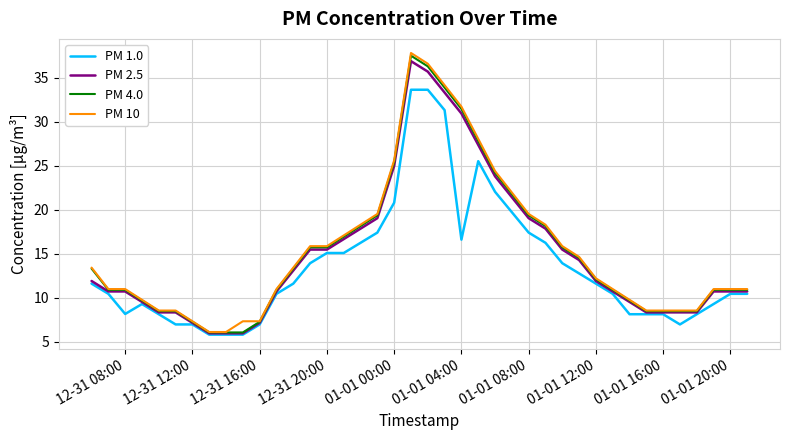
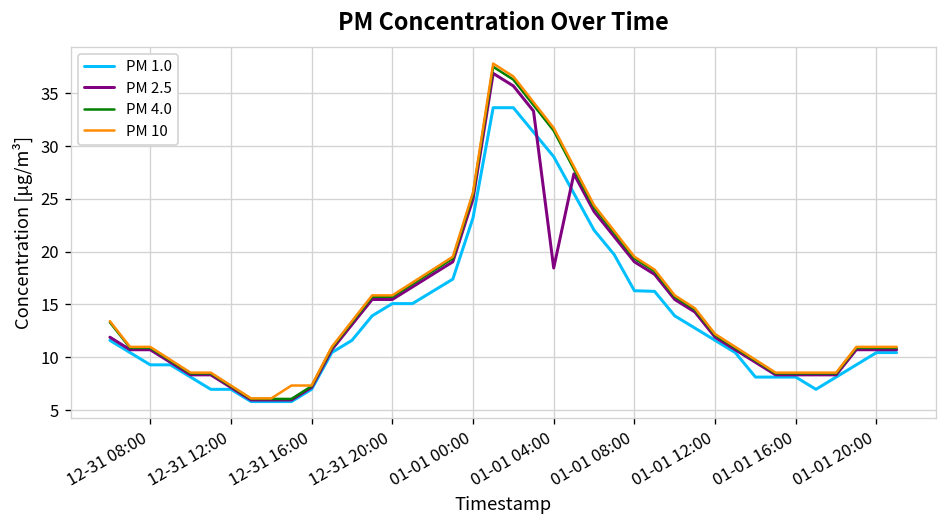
  {
    "PM 1.0": {
-     "12-31 08:00": 8,
+     "12-31 08:00": 9,
      "12-31 20:00": 15,
-     "01-01 00:00": 21,
-     "01-01 04:00": 17,
-     "01-01 08:00": 17,
+     "01-01 00:00": 23,
+     "01-01 04:00": 29,
+     "01-01 08:00": 16,
      "01-01 12:00": 12
    },
    "PM 2.5": {
      "01-01 00:00": 25,
-     "01-01 04:00": 31,
+     "01-01 04:00": 18,
      "01-01 08:00": 19
    }
  }
